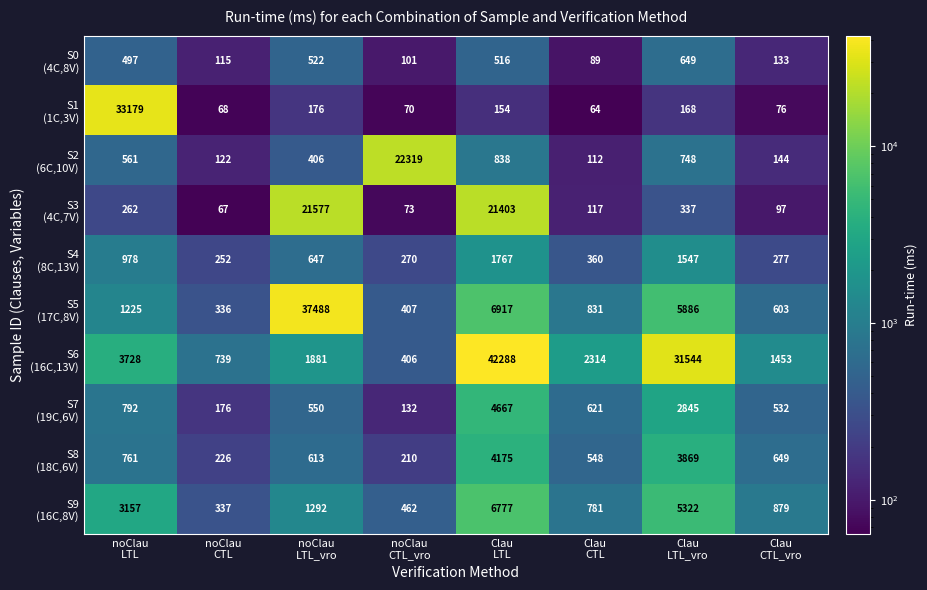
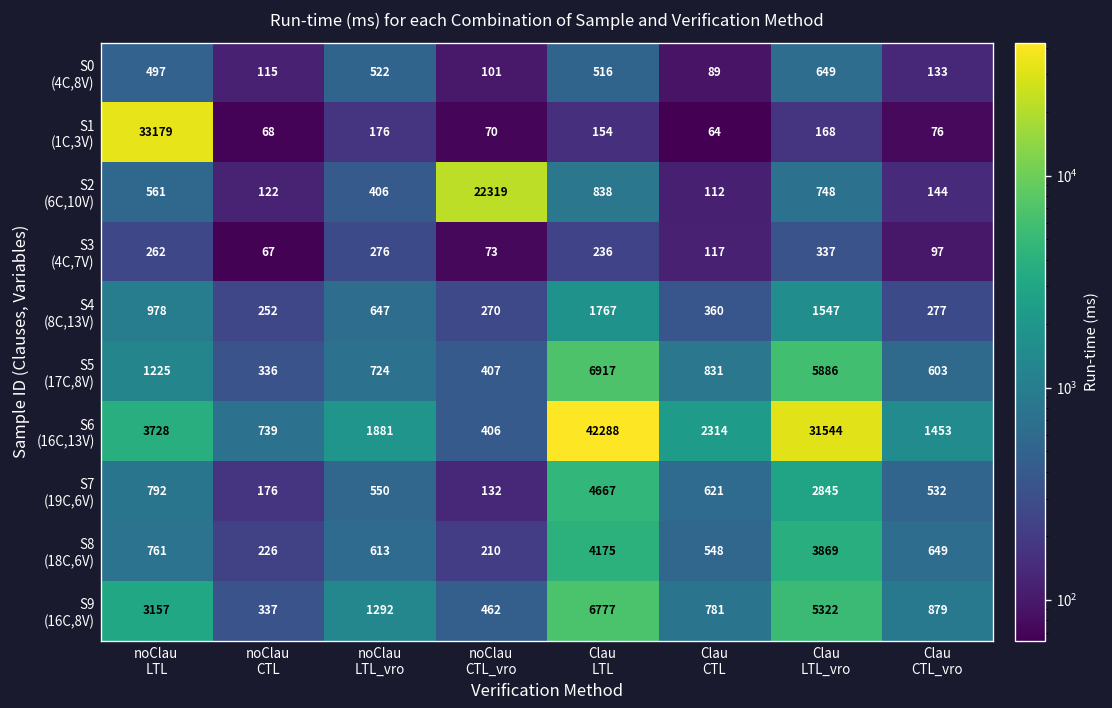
  {
    "S0 (4C,8V)": {
      "noClau LTL": 497,
      "noClau CTL": 115,
      "noClau LTL_vro": 522,
      "noClau CTL_vro": 101,
      "Clau LTL": 516,
      "Clau CTL": 89,
      "Clau LTL_vro": 649,
      "Clau CTL_vro": 133
    },
    "S1 (1C,3V)": {
      "noClau LTL": 33179,
      "noClau CTL": 68,
      "noClau LTL_vro": 176,
      "noClau CTL_vro": 70,
      "Clau LTL": 154,
      "Clau CTL": 64,
      "Clau LTL_vro": 168,
      "Clau CTL_vro": 76
    },
    "S2 (6C,10V)": {
      "noClau LTL": 561,
      "noClau CTL": 122,
      "noClau LTL_vro": 406,
      "noClau CTL_vro": 22319,
      "Clau LTL": 838,
      "Clau CTL": 112,
      "Clau LTL_vro": 748,
      "Clau CTL_vro": 144
    },
    "S3 (4C,7V)": {
      "noClau LTL": 262,
      "noClau CTL": 67,
-     "noClau LTL_vro": 21577,
+     "noClau LTL_vro": 276,
      "noClau CTL_vro": 73,
-     "Clau LTL": 21403,
+     "Clau LTL": 236,
      "Clau CTL": 117,
      "Clau LTL_vro": 337,
      "Clau CTL_vro": 97
    },
    "S4 (8C,13V)": {
      "noClau LTL": 978,
      "noClau CTL": 252,
      "noClau LTL_vro": 647,
      "noClau CTL_vro": 270,
      "Clau LTL": 1767,
      "Clau CTL": 360,
      "Clau LTL_vro": 1547,
      "Clau CTL_vro": 277
    },
    "S5 (17C,8V)": {
      "noClau LTL": 1225,
      "noClau CTL": 336,
-     "noClau LTL_vro": 37488,
+     "noClau LTL_vro": 724,
      "noClau CTL_vro": 407,
      "Clau LTL": 6917,
      "Clau CTL": 831,
      "Clau LTL_vro": 5886,
      "Clau CTL_vro": 603
    },
    "S6 (16C,13V)": {
      "noClau LTL": 3728,
      "noClau CTL": 739,
      "noClau LTL_vro": 1881,
      "noClau CTL_vro": 406,
      "Clau LTL": 42288,
      "Clau CTL": 2314,
      "Clau LTL_vro": 31544,
      "Clau CTL_vro": 1453
    },
    "S7 (19C,6V)": {
      "noClau LTL": 792,
      "noClau CTL": 176,
      "noClau LTL_vro": 550,
      "noClau CTL_vro": 132,
      "Clau LTL": 4667,
      "Clau CTL": 621,
      "Clau LTL_vro": 2845,
      "Clau CTL_vro": 532
    },
    "S8 (18C,6V)": {
      "noClau LTL": 761,
      "noClau CTL": 226,
      "noClau LTL_vro": 613,
      "noClau CTL_vro": 210,
      "Clau LTL": 4175,
      "Clau CTL": 548,
      "Clau LTL_vro": 3869,
      "Clau CTL_vro": 649
    },
    "S9 (16C,8V)": {
      "noClau LTL": 3157,
      "noClau CTL": 337,
      "noClau LTL_vro": 1292,
      "noClau CTL_vro": 462,
      "Clau LTL": 6777,
      "Clau CTL": 781,
      "Clau LTL_vro": 5322,
      "Clau CTL_vro": 879
    }
  }
